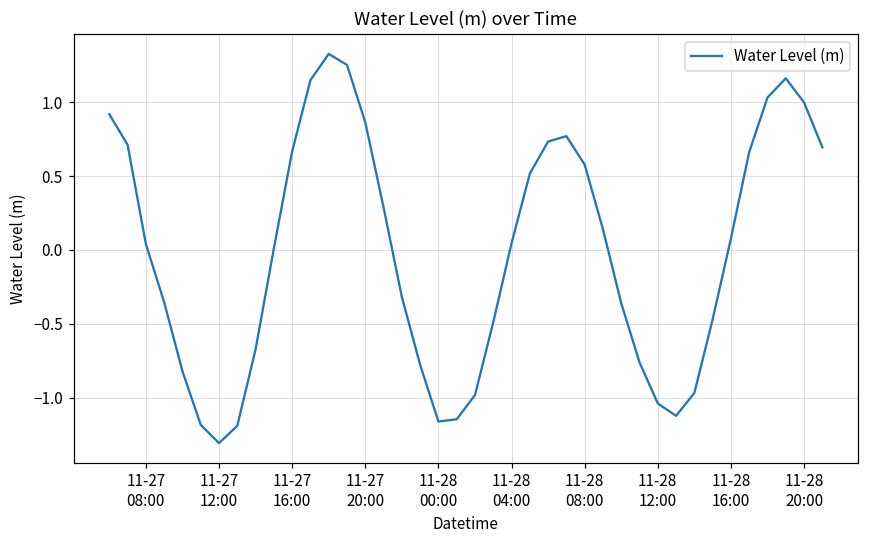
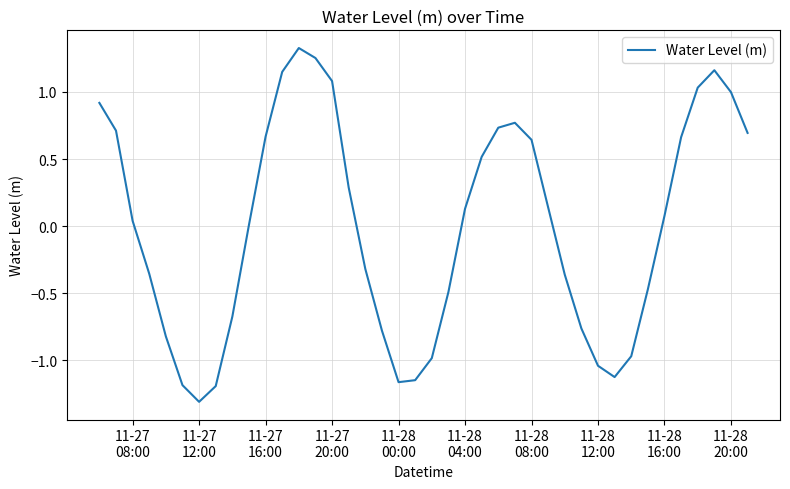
  {
    "11-27 08:00": 0.04,
    "11-27 12:00": -1.31,
    "11-27 16:00": 0.67,
-   "11-27 20:00": 0.86,
+   "11-27 20:00": 1.08,
    "11-28 00:00": -1.16,
-   "11-28 04:00": 0.04,
-   "11-28 08:00": 0.58,
+   "11-28 04:00": 0.13,
+   "11-28 08:00": 0.64,
    "11-28 12:00": -1.04,
    "11-28 16:00": 0.08,
    "11-28 20:00": 1.00
  }
